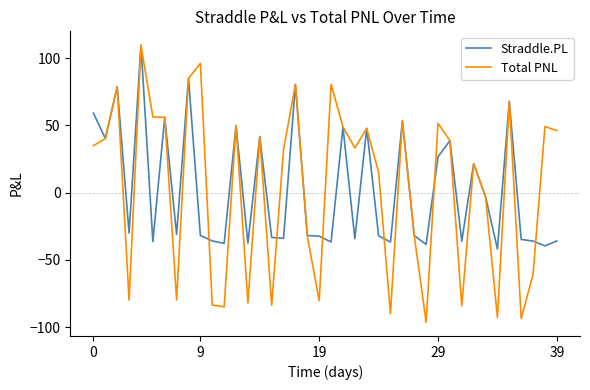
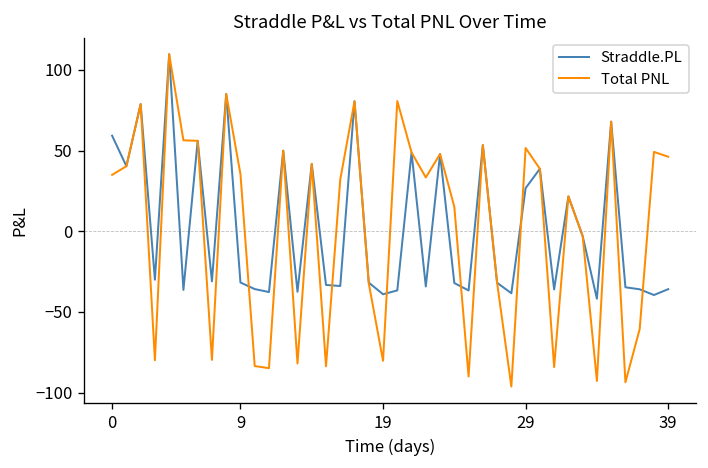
  {
    "Straddle.PL": {
      "0": 59,
      "9": -32,
-     "19": -32,
+     "19": -39,
      "29": 27,
      "39": -36
    },
    "Total PNL": {
      "0": 35,
-     "9": 96,
+     "9": 35,
      "19": -80,
      "29": 52,
      "39": 46
    }
  }
